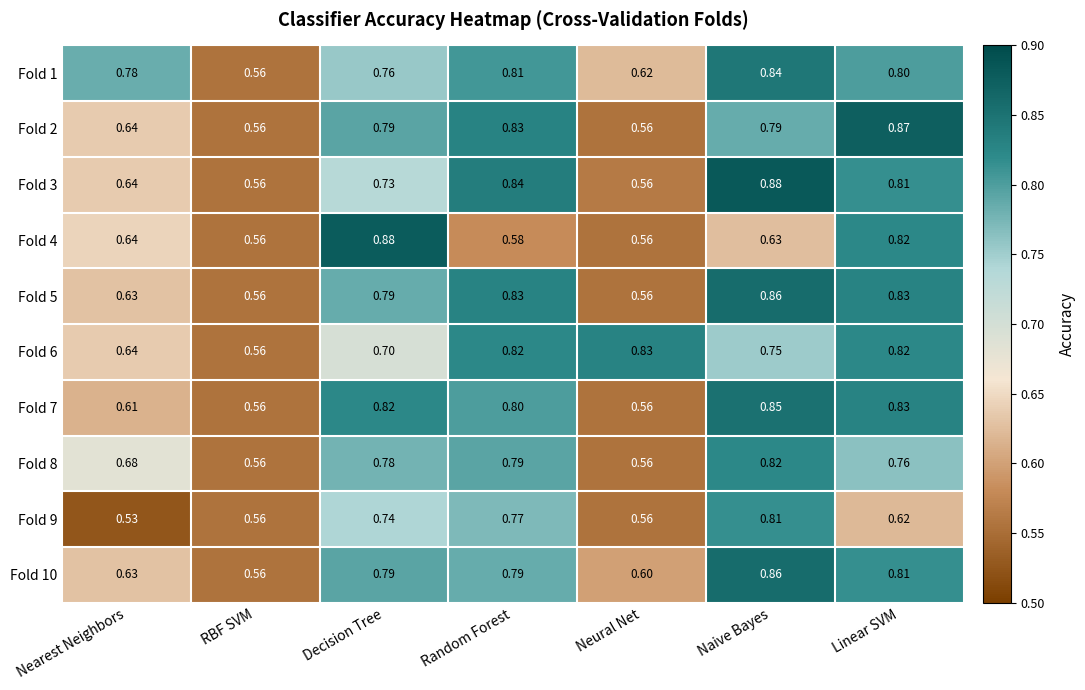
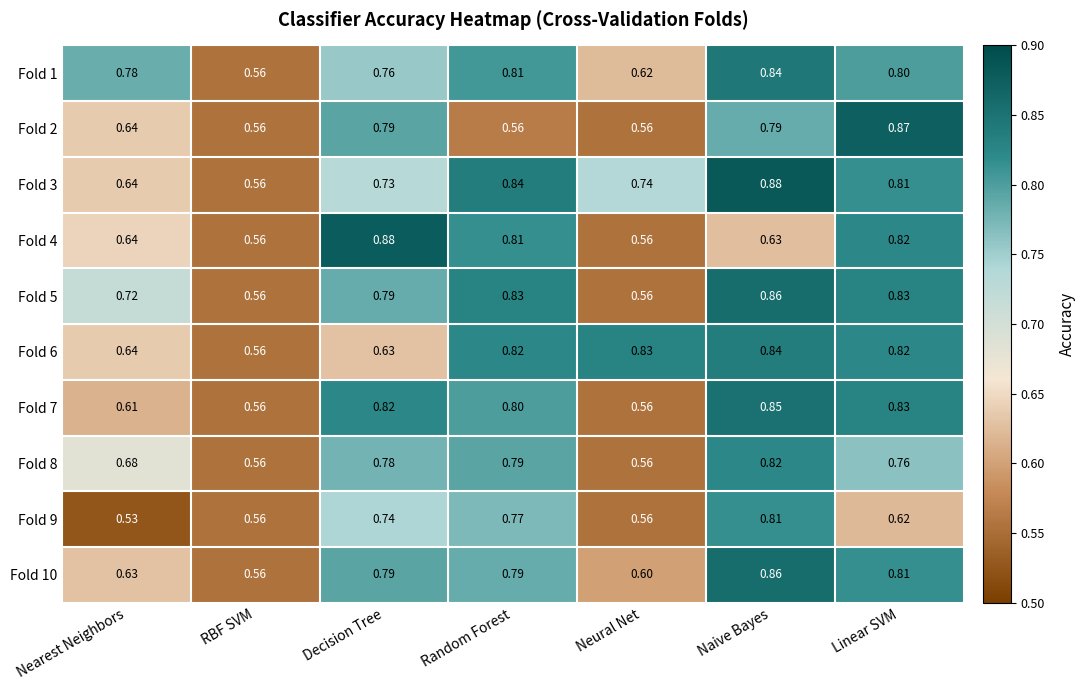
  {
    "Fold 1": {
      "Nearest Neighbors": 0.78,
      "RBF SVM": 0.56,
      "Decision Tree": 0.76,
      "Random Forest": 0.81,
      "Neural Net": 0.62,
      "Naive Bayes": 0.84,
      "Linear SVM": 0.80
    },
    "Fold 2": {
      "Nearest Neighbors": 0.64,
      "RBF SVM": 0.56,
      "Decision Tree": 0.79,
-     "Random Forest": 0.83,
+     "Random Forest": 0.56,
      "Neural Net": 0.56,
      "Naive Bayes": 0.79,
      "Linear SVM": 0.87
    },
    "Fold 3": {
      "Nearest Neighbors": 0.64,
      "RBF SVM": 0.56,
      "Decision Tree": 0.73,
      "Random Forest": 0.84,
-     "Neural Net": 0.56,
+     "Neural Net": 0.74,
      "Naive Bayes": 0.88,
      "Linear SVM": 0.81
    },
    "Fold 4": {
      "Nearest Neighbors": 0.64,
      "RBF SVM": 0.56,
      "Decision Tree": 0.88,
-     "Random Forest": 0.58,
+     "Random Forest": 0.81,
      "Neural Net": 0.56,
      "Naive Bayes": 0.63,
      "Linear SVM": 0.82
    },
    "Fold 5": {
-     "Nearest Neighbors": 0.63,
+     "Nearest Neighbors": 0.72,
      "RBF SVM": 0.56,
      "Decision Tree": 0.79,
      "Random Forest": 0.83,
      "Neural Net": 0.56,
      "Naive Bayes": 0.86,
      "Linear SVM": 0.83
    },
    "Fold 6": {
      "Nearest Neighbors": 0.64,
      "RBF SVM": 0.56,
-     "Decision Tree": 0.70,
+     "Decision Tree": 0.63,
      "Random Forest": 0.82,
      "Neural Net": 0.83,
-     "Naive Bayes": 0.75,
+     "Naive Bayes": 0.84,
      "Linear SVM": 0.82
    },
    "Fold 7": {
      "Nearest Neighbors": 0.61,
      "RBF SVM": 0.56,
      "Decision Tree": 0.82,
      "Random Forest": 0.80,
      "Neural Net": 0.56,
      "Naive Bayes": 0.85,
      "Linear SVM": 0.83
    },
    "Fold 8": {
      "Nearest Neighbors": 0.68,
      "RBF SVM": 0.56,
      "Decision Tree": 0.78,
      "Random Forest": 0.79,
      "Neural Net": 0.56,
      "Naive Bayes": 0.82,
      "Linear SVM": 0.76
    },
    "Fold 9": {
      "Nearest Neighbors": 0.53,
      "RBF SVM": 0.56,
      "Decision Tree": 0.74,
      "Random Forest": 0.77,
      "Neural Net": 0.56,
      "Naive Bayes": 0.81,
      "Linear SVM": 0.62
    },
    "Fold 10": {
      "Nearest Neighbors": 0.63,
      "RBF SVM": 0.56,
      "Decision Tree": 0.79,
      "Random Forest": 0.79,
      "Neural Net": 0.60,
      "Naive Bayes": 0.86,
      "Linear SVM": 0.81
    }
  }
